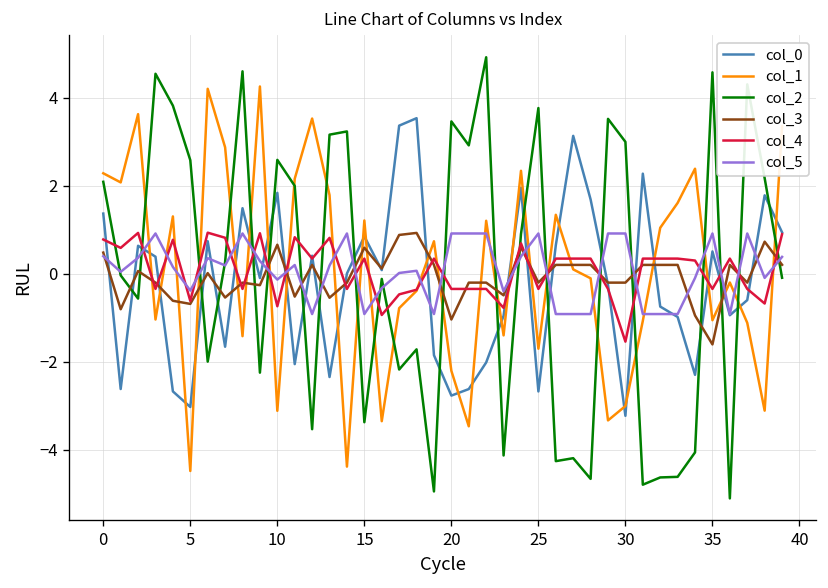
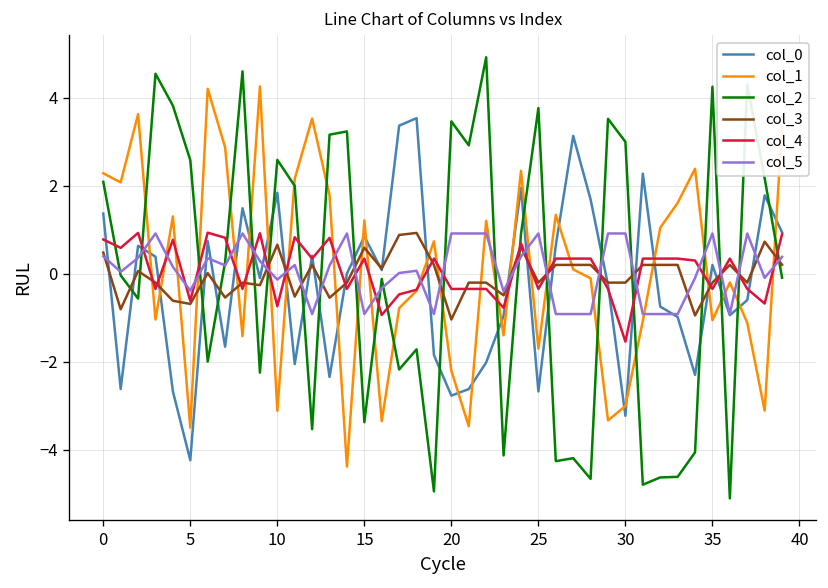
  {
    "col_0": {
      "0": 1.4,
-     "5": -3.0,
+     "5": -4.2,
      "10": 1.8,
      "15": 0.9,
      "20": -2.8,
      "25": -2.7,
      "30": -3.2,
-     "35": 0.5
+     "35": 0.2
    },
    "col_1": {
      "0": 2.3,
-     "5": -4.5,
+     "5": -3.5,
      "10": -3.1,
      "15": 1.2,
      "20": -2.2,
      "25": -1.7,
      "30": -3.0,
      "35": -1.1
    },
    "col_2": {
      "0": 2.1,
      "5": 2.6,
      "10": 2.6,
      "15": -3.4,
      "20": 3.5,
      "25": 3.8,
      "30": 3.0,
-     "35": 4.6
+     "35": 4.3
    },
    "col_3": {
      "0": 0.5,
      "10": 0.7,
      "15": 0.6,
      "20": -1.0,
      "25": -0.2,
      "30": -0.2,
-     "35": -1.6
+     "35": -0.2
    },
    "col_4": {
      "0": 0.8,
      "10": -0.7,
      "15": 0.3,
      "20": -0.3,
      "25": -0.3,
      "30": -1.5,
      "35": -0.3
    },
    "col_5": {
      "0": 0.4,
      "5": -0.4,
      "10": -0.1,
      "15": -0.9,
      "20": 0.9,
      "25": 0.9,
      "30": 0.9,
      "35": 0.9
    }
  }
